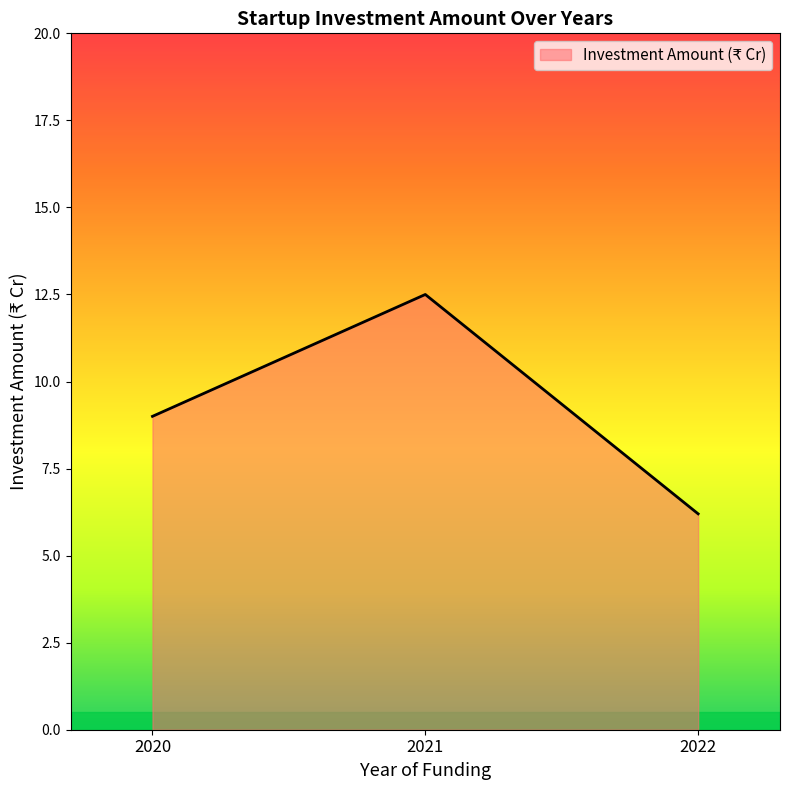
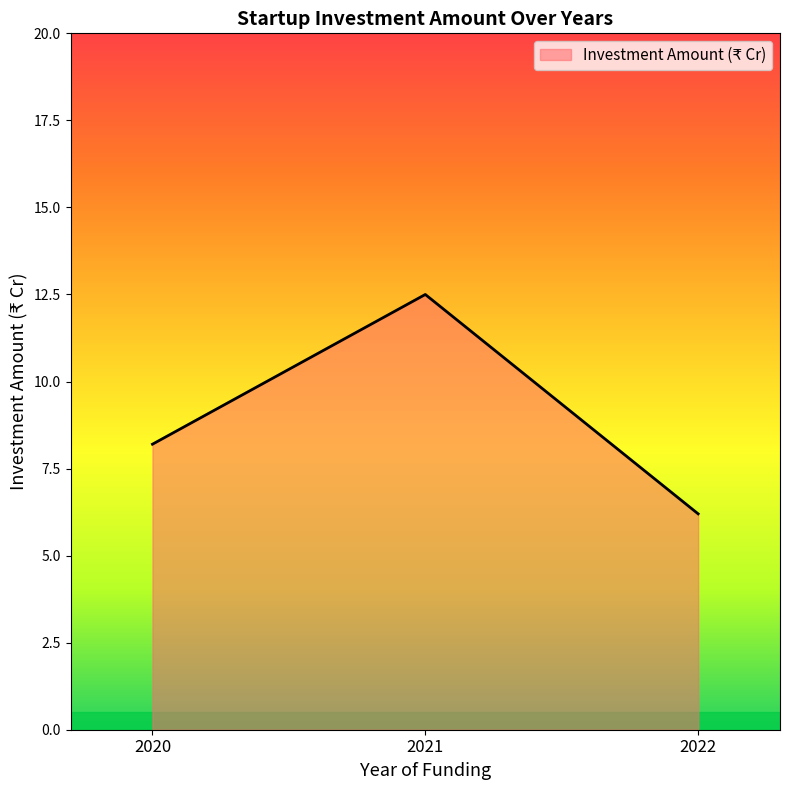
  {
-   "2020": 9.0,
+   "2020": 8.2,
    "2021": 12.5,
    "2022": 6.2
  }
